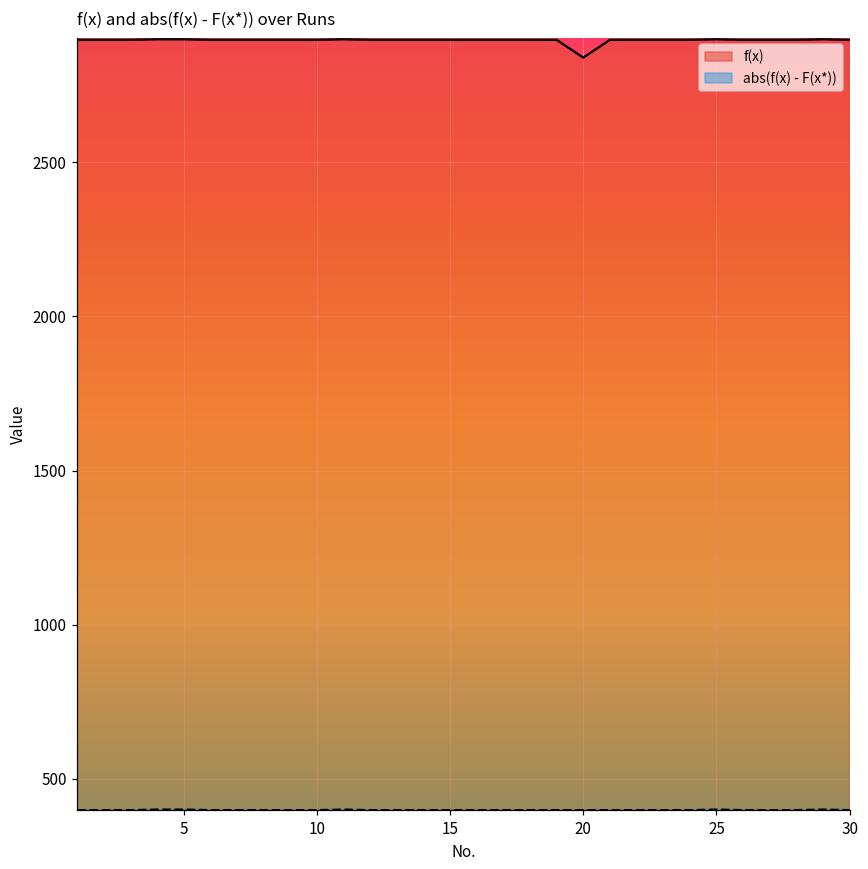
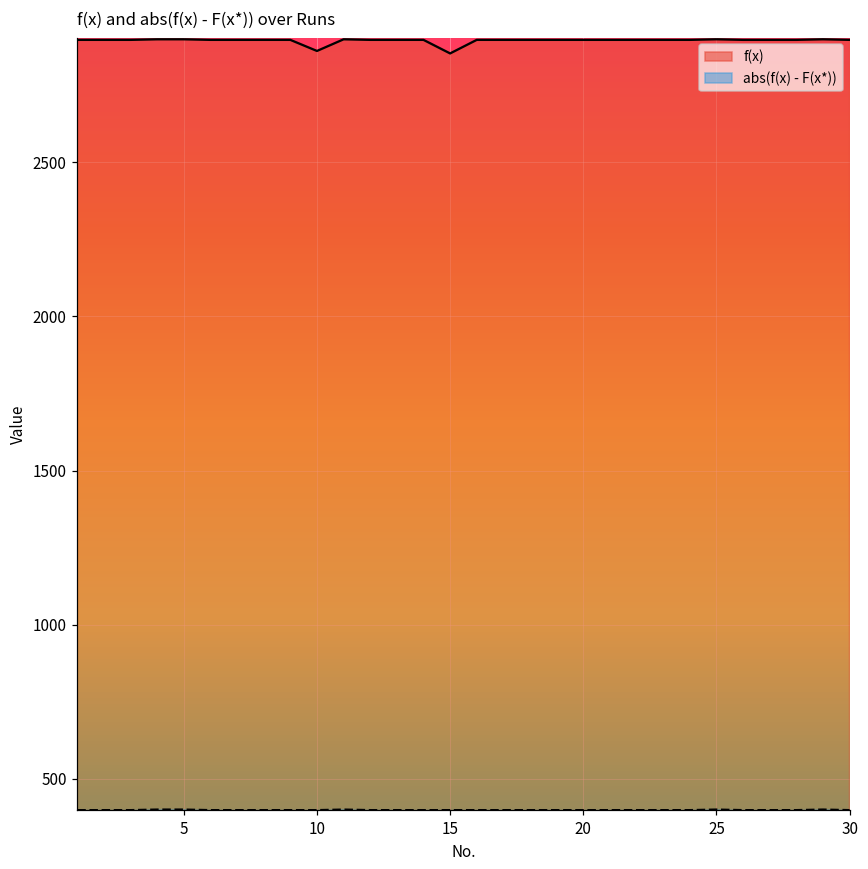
  {
    "f(x)": {
      "5": 2900,
-     "10": 2900,
-     "15": 2900,
-     "20": 2840,
+     "10": 2860,
+     "15": 2850,
+     "20": 2900,
      "25": 2900,
      "30": 2900
    },
    "abs(f(x) - F(x*))": {
      "5": 400,
      "10": 400,
      "15": 400,
      "20": 400,
      "25": 400,
      "30": 400
    }
  }
